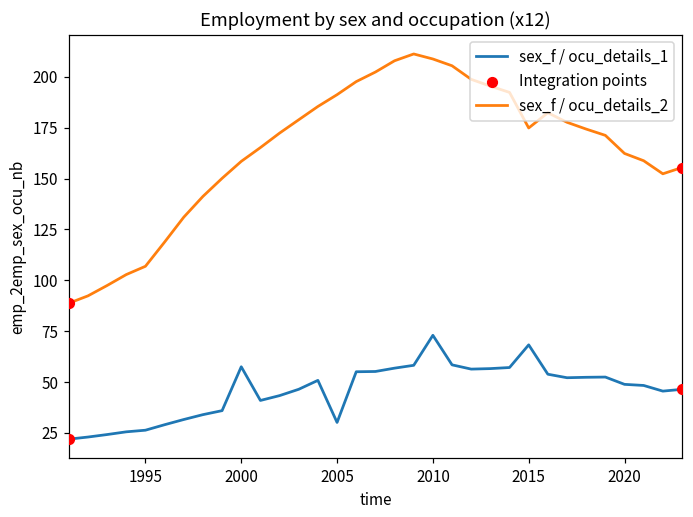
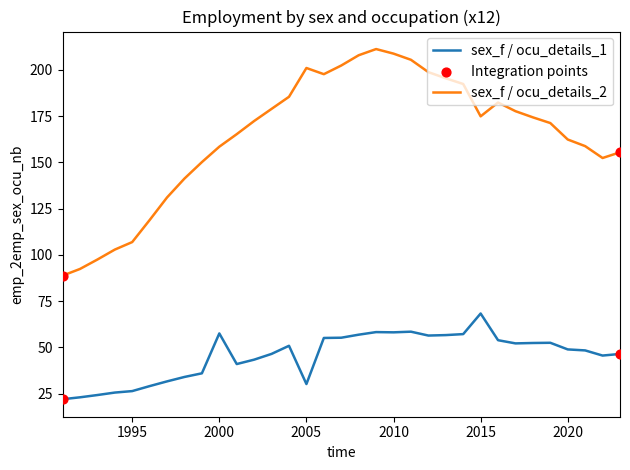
  {
    "sex_f / ocu_details_1": {
      "1995": 26,
      "2000": 58,
      "2005": 30,
-     "2010": 73,
+     "2010": 58,
      "2015": 68,
      "2020": 49
    },
    "sex_f / ocu_details_2": {
      "1995": 107,
      "2000": 158,
-     "2005": 191,
+     "2005": 201,
      "2010": 209,
      "2015": 175,
      "2020": 162
    }
  }
